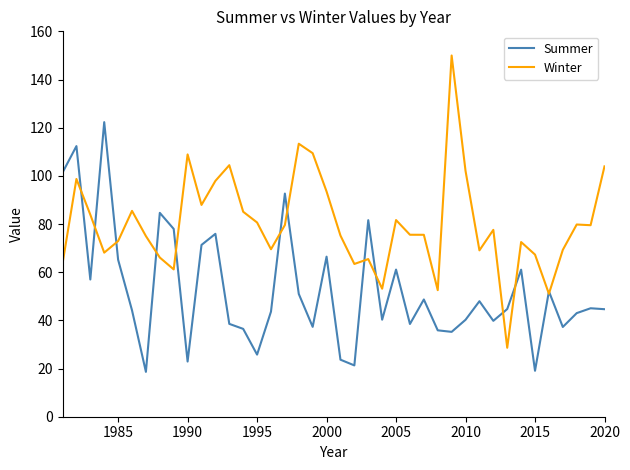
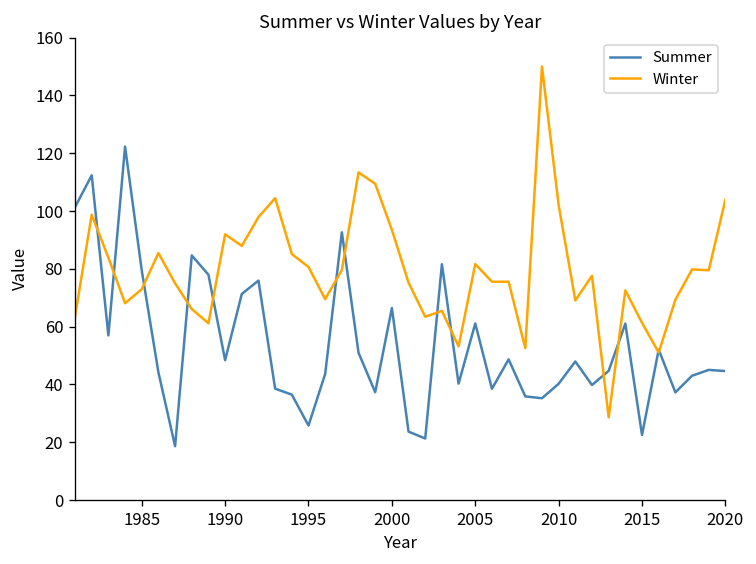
  {
    "Summer": {
-     "1985": 65,
-     "1990": 23,
+     "1985": 79,
+     "1990": 48,
      "1995": 26,
      "2000": 66,
      "2005": 61,
      "2010": 40,
-     "2015": 19,
+     "2015": 23,
      "2020": 45
    },
    "Winter": {
      "1985": 73,
-     "1990": 109,
+     "1990": 92,
      "1995": 81,
      "2000": 94,
      "2005": 82,
      "2010": 102,
-     "2015": 67,
+     "2015": 61,
      "2020": 104
    }
  }
